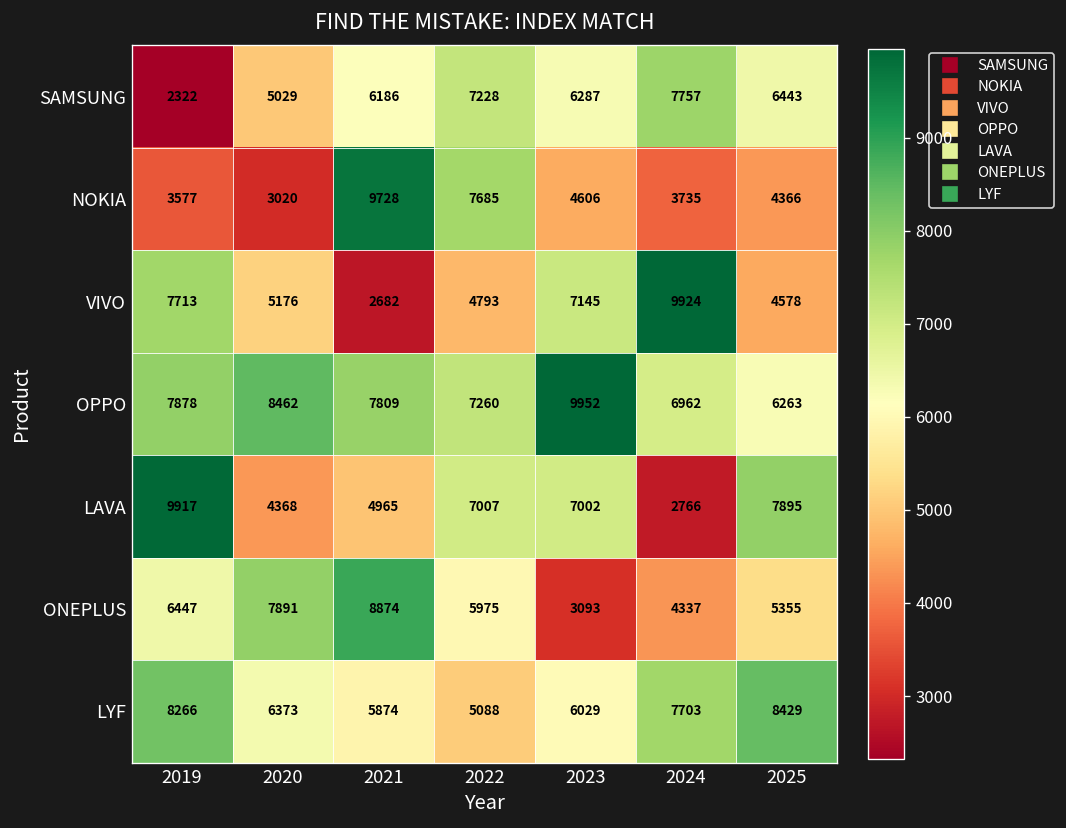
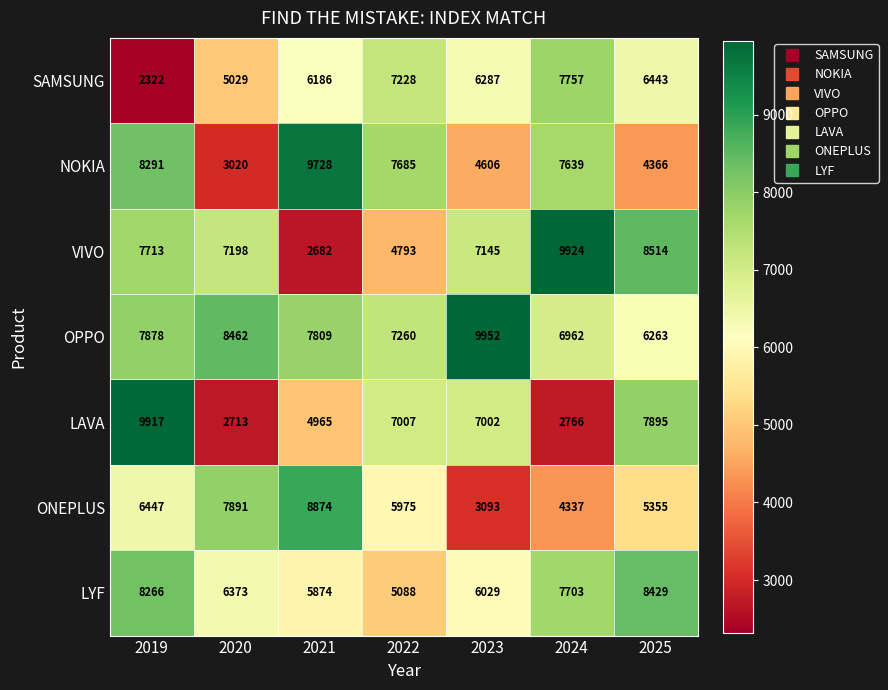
  {
    "SAMSUNG": {
      "2019": 2322,
      "2020": 5029,
      "2021": 6186,
      "2022": 7228,
      "2023": 6287,
      "2024": 7757,
      "2025": 6443
    },
    "NOKIA": {
-     "2019": 3577,
+     "2019": 8291,
      "2020": 3020,
      "2021": 9728,
      "2022": 7685,
      "2023": 4606,
-     "2024": 3735,
+     "2024": 7639,
      "2025": 4366
    },
    "VIVO": {
      "2019": 7713,
-     "2020": 5176,
+     "2020": 7198,
      "2021": 2682,
      "2022": 4793,
      "2023": 7145,
      "2024": 9924,
-     "2025": 4578
+     "2025": 8514
    },
    "OPPO": {
      "2019": 7878,
      "2020": 8462,
      "2021": 7809,
      "2022": 7260,
      "2023": 9952,
      "2024": 6962,
      "2025": 6263
    },
    "LAVA": {
      "2019": 9917,
-     "2020": 4368,
+     "2020": 2713,
      "2021": 4965,
      "2022": 7007,
      "2023": 7002,
      "2024": 2766,
      "2025": 7895
    },
    "ONEPLUS": {
      "2019": 6447,
      "2020": 7891,
      "2021": 8874,
      "2022": 5975,
      "2023": 3093,
      "2024": 4337,
      "2025": 5355
    },
    "LYF": {
      "2019": 8266,
      "2020": 6373,
      "2021": 5874,
      "2022": 5088,
      "2023": 6029,
      "2024": 7703,
      "2025": 8429
    }
  }
